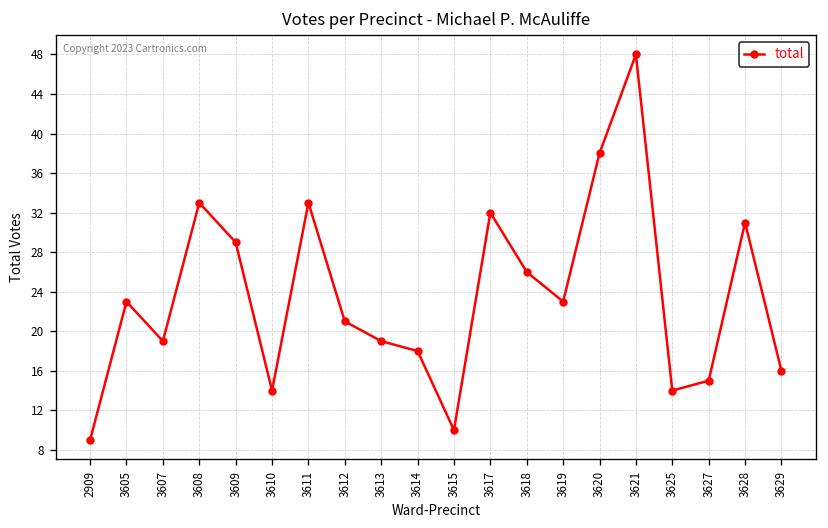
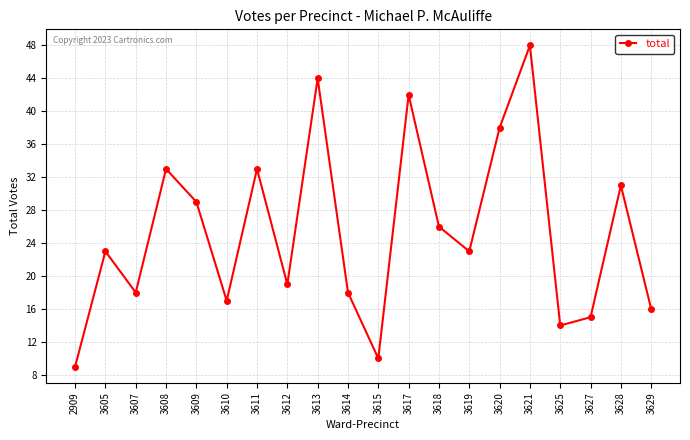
  {
    "2909": 9,
    "3605": 23,
-   "3607": 19,
+   "3607": 18,
    "3608": 33,
    "3609": 29,
-   "3610": 14,
+   "3610": 17,
    "3611": 33,
-   "3612": 21,
-   "3613": 19,
+   "3612": 19,
+   "3613": 44,
    "3614": 18,
    "3615": 10,
-   "3617": 32,
+   "3617": 42,
    "3618": 26,
    "3619": 23,
    "3620": 38,
    "3621": 48,
    "3625": 14,
    "3627": 15,
    "3628": 31,
    "3629": 16
  }
